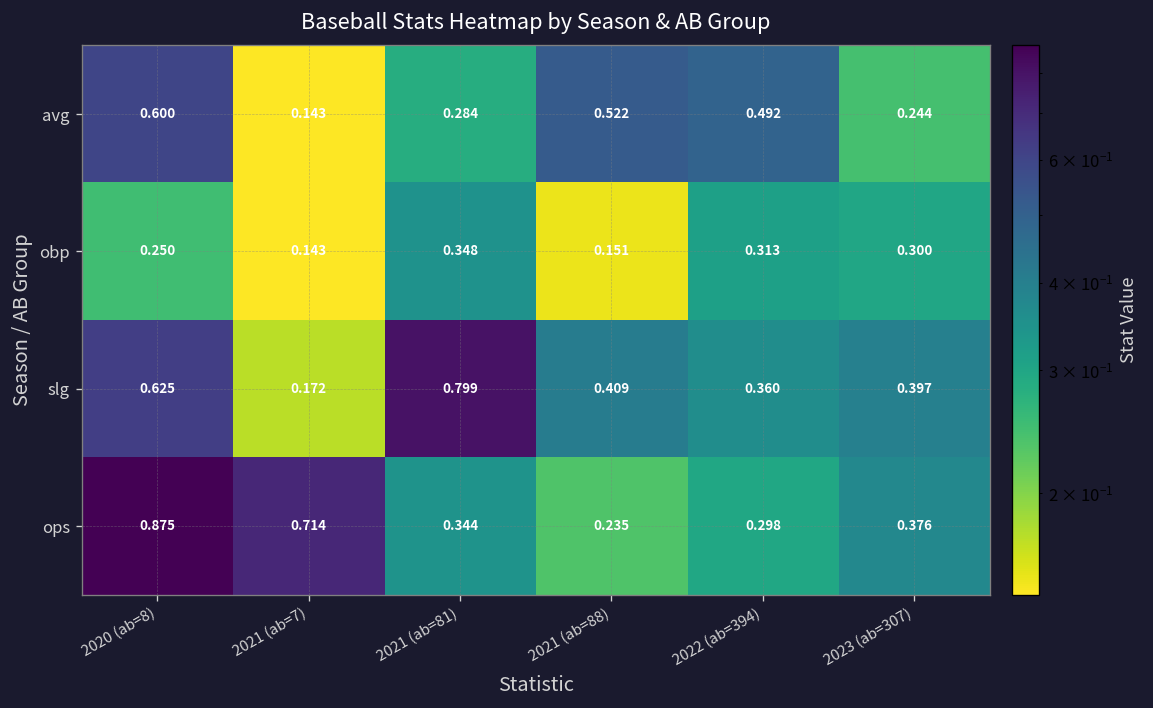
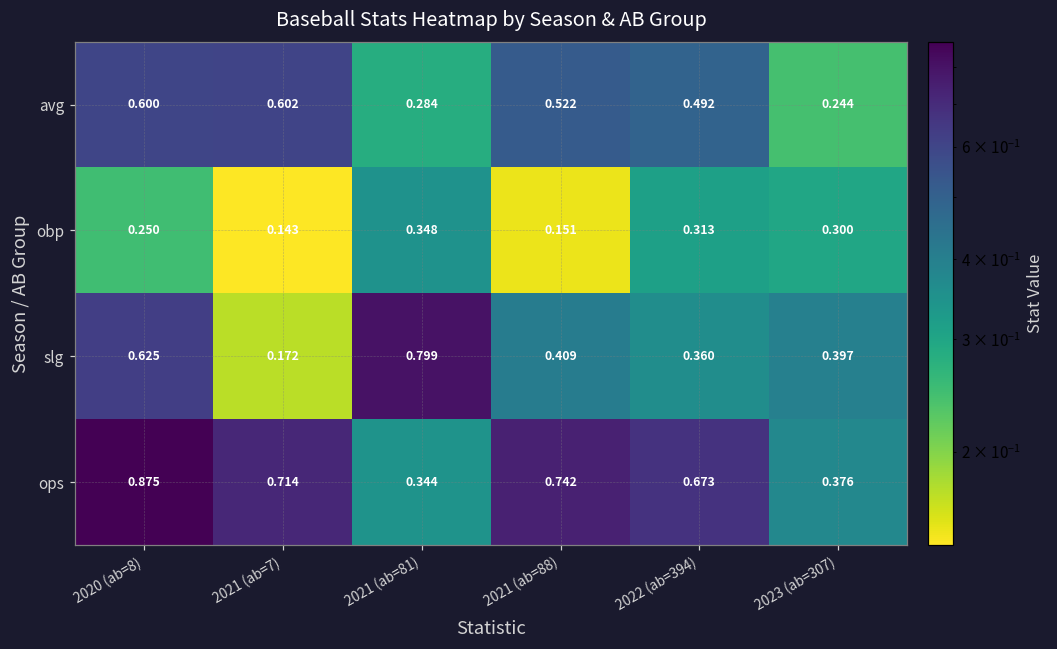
  {
    "avg": {
      "2020 (ab=8)": 0.600,
-     "2021 (ab=7)": 0.143,
+     "2021 (ab=7)": 0.602,
      "2021 (ab=81)": 0.284,
      "2021 (ab=88)": 0.522,
      "2022 (ab=394)": 0.492,
      "2023 (ab=307)": 0.244
    },
    "obp": {
      "2020 (ab=8)": 0.250,
      "2021 (ab=7)": 0.143,
      "2021 (ab=81)": 0.348,
      "2021 (ab=88)": 0.151,
      "2022 (ab=394)": 0.313,
      "2023 (ab=307)": 0.300
    },
    "slg": {
      "2020 (ab=8)": 0.625,
      "2021 (ab=7)": 0.172,
      "2021 (ab=81)": 0.799,
      "2021 (ab=88)": 0.409,
      "2022 (ab=394)": 0.360,
      "2023 (ab=307)": 0.397
    },
    "ops": {
      "2020 (ab=8)": 0.875,
      "2021 (ab=7)": 0.714,
      "2021 (ab=81)": 0.344,
-     "2021 (ab=88)": 0.235,
-     "2022 (ab=394)": 0.298,
+     "2021 (ab=88)": 0.742,
+     "2022 (ab=394)": 0.673,
      "2023 (ab=307)": 0.376
    }
  }
